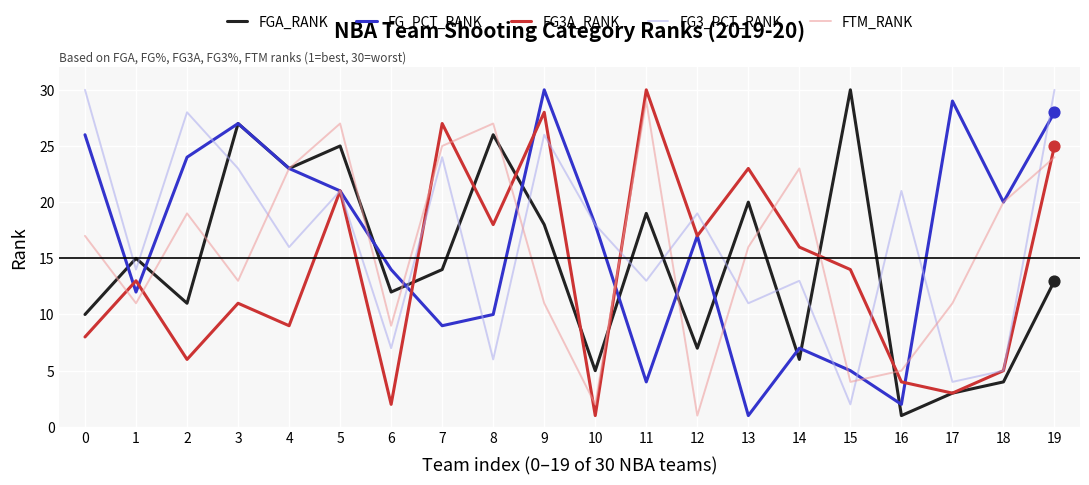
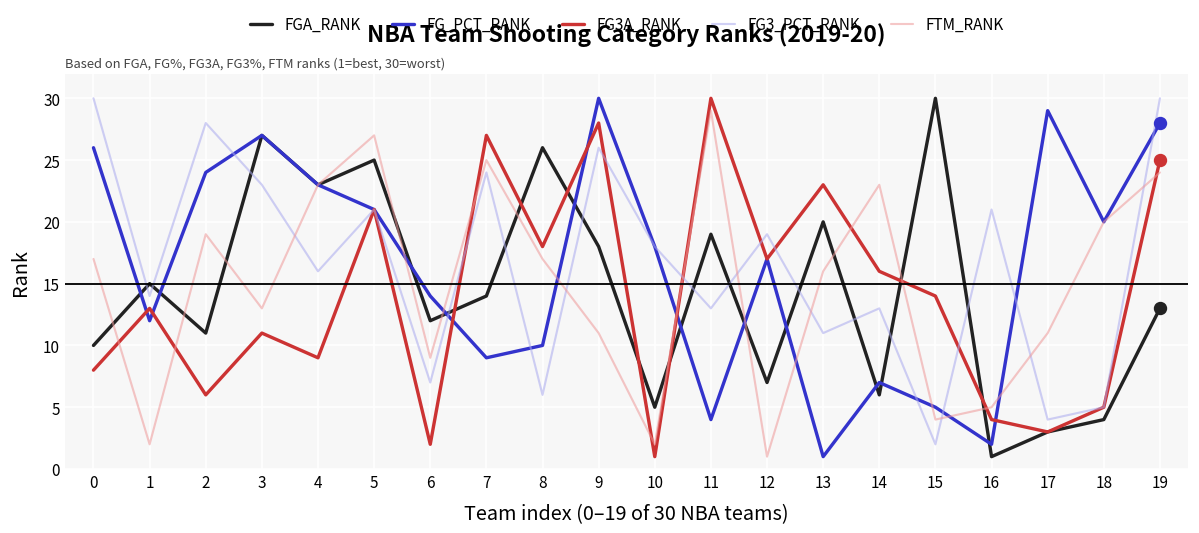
  {
    "FG3_PCT_RANK": {
      "0": 30,
      "1": 14,
      "2": 28,
      "3": 23,
      "4": 16,
      "6": 7,
      "7": 24,
      "8": 6,
      "9": 26,
      "11": 13,
      "12": 19,
      "13": 11,
      "14": 13,
      "15": 2,
      "16": 21,
      "17": 4,
      "19": 30
    },
    "FTM_RANK": {
      "0": 17,
-     "1": 11,
+     "1": 2,
      "2": 19,
      "3": 13,
      "5": 27,
      "6": 9,
      "7": 25,
-     "8": 27,
+     "8": 17,
      "9": 11,
      "10": 2,
      "11": 29,
      "12": 1,
      "13": 16,
      "14": 23,
      "15": 4,
      "16": 5,
      "17": 11,
      "19": 24
    }
  }
